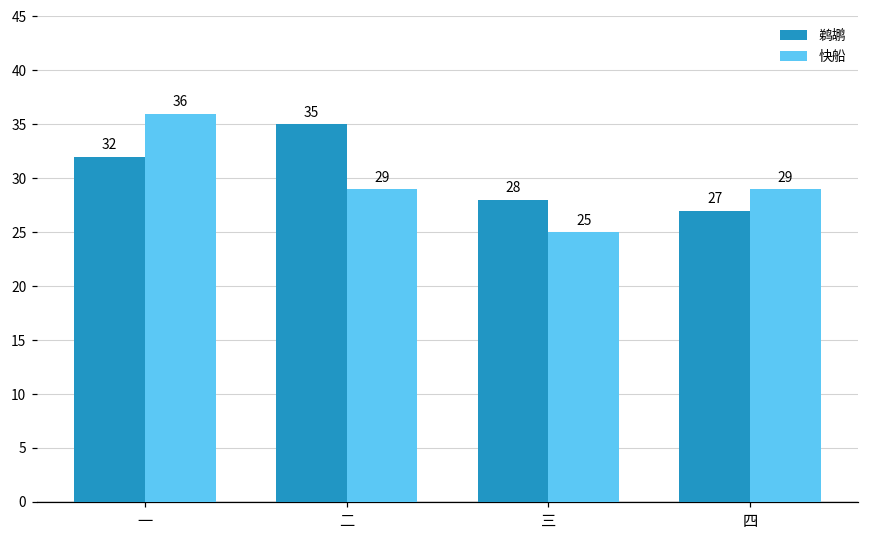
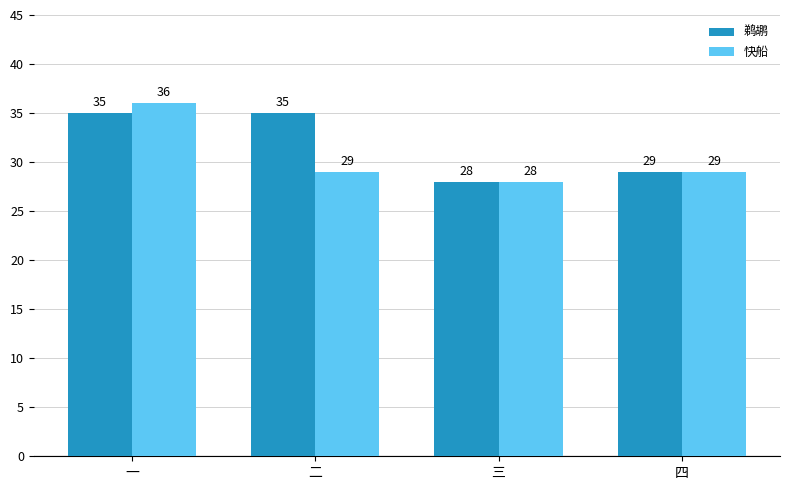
  {
    "鹈鹕": {
-     "一": 32,
+     "一": 35,
      "二": 35,
      "三": 28,
-     "四": 27
+     "四": 29
    },
    "快船": {
      "一": 36,
      "二": 29,
-     "三": 25,
+     "三": 28,
      "四": 29
    }
  }
